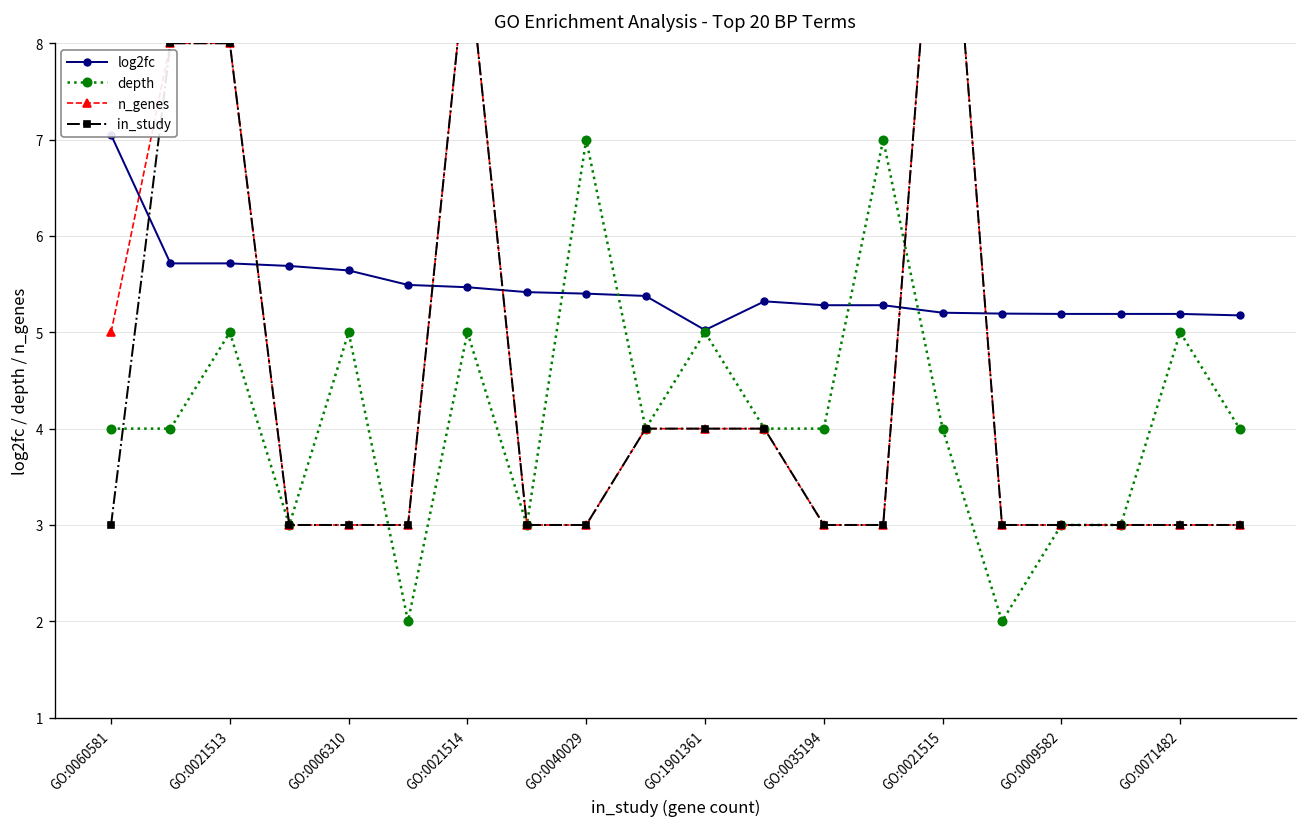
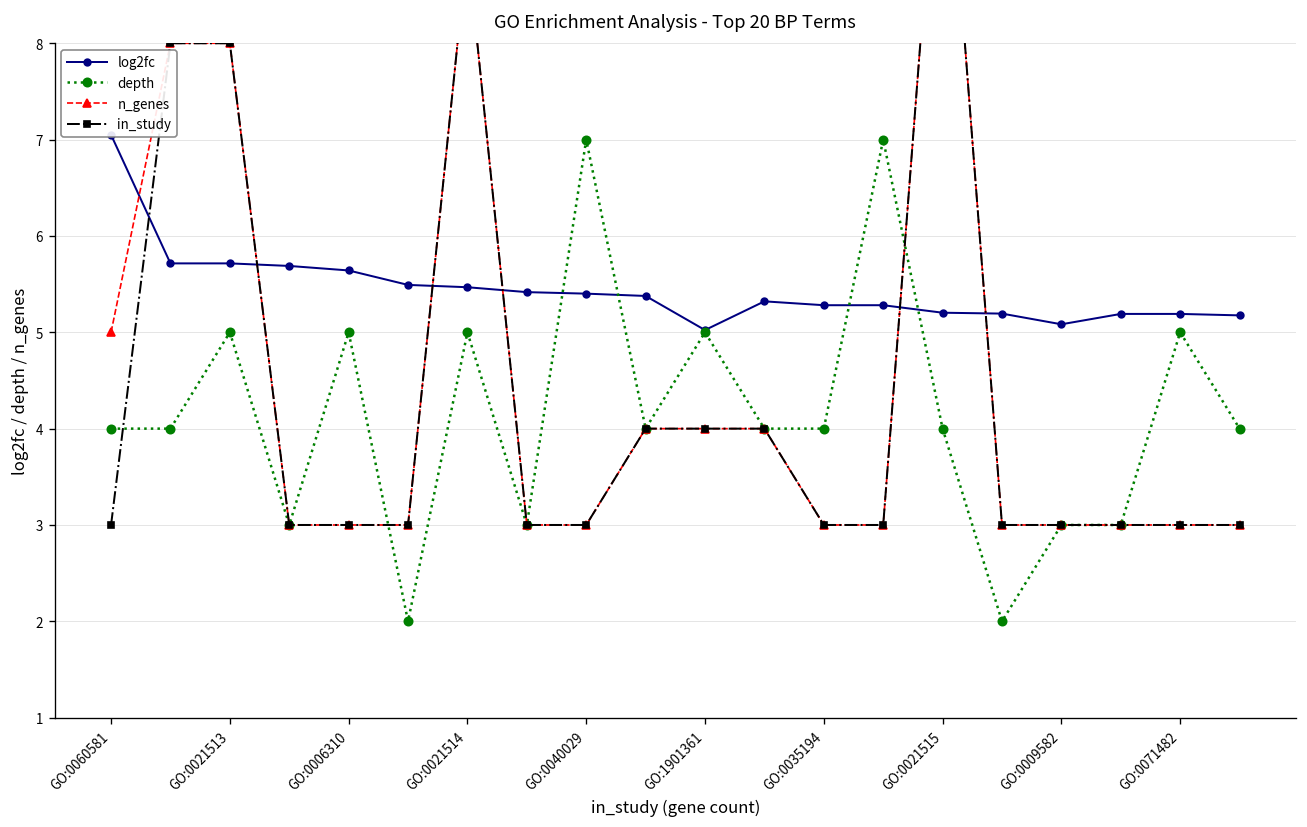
  {
    "log2fc": {
      "GO:0060581": 7.0,
      "GO:0021513": 5.7,
      "GO:0006310": 5.6,
      "GO:0021514": 5.5,
      "GO:0040029": 5.4,
      "GO:0035194": 5.3,
      "GO:0021515": 5.2,
-     "GO:0009582": 5.2,
+     "GO:0009582": 5.1,
      "GO:0071482": 5.2
    },
    "depth": {
      "GO:0060581": 4.0,
      "GO:0021513": 5.0,
      "GO:0006310": 5.0,
      "GO:0021514": 5.0,
      "GO:0040029": 7.0,
      "GO:0035194": 4.0,
      "GO:0021515": 4.0,
      "GO:0071482": 5.0
    },
    "n_genes": {
      "GO:0060581": 5.0
    },
    "in_study": {
      "GO:0060581": 3.0
    }
  }
